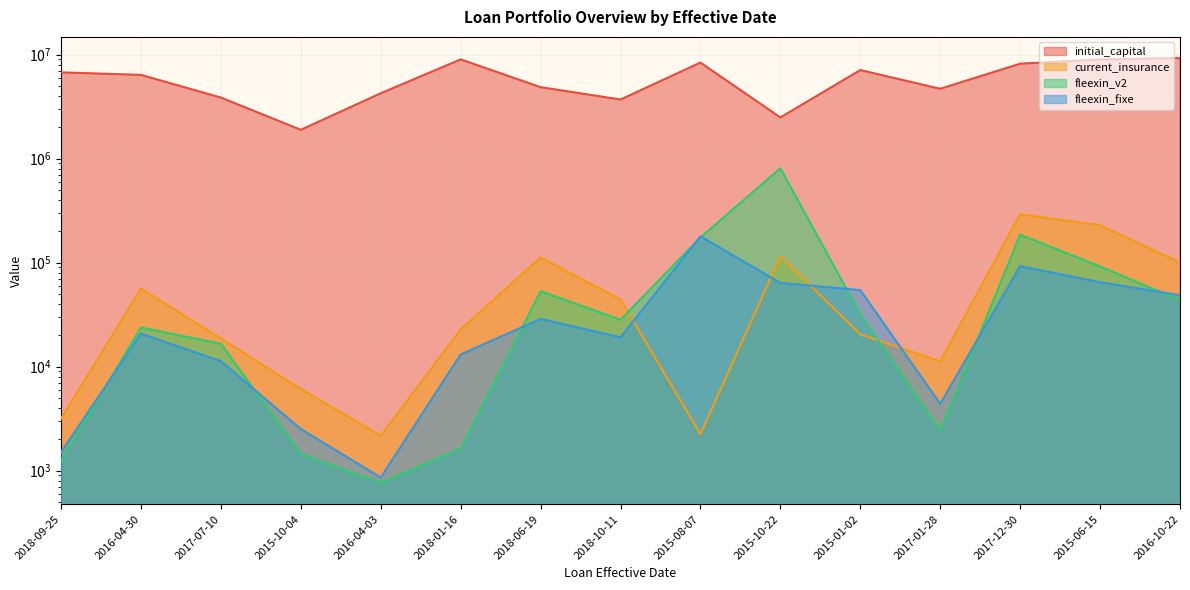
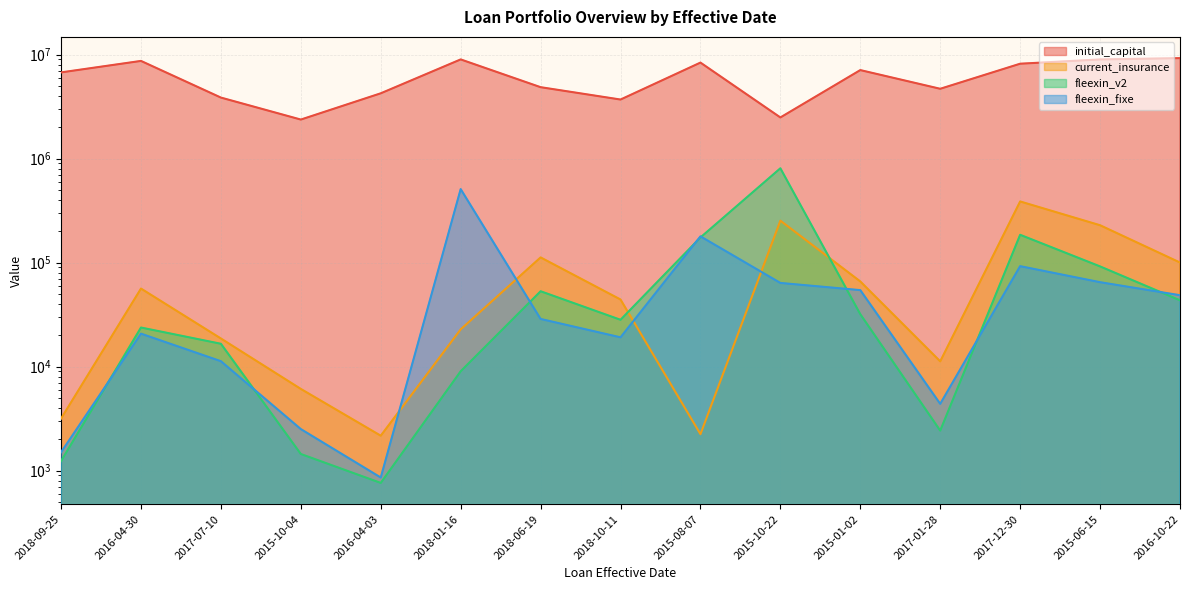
  {
    "initial_capital": {
      "2018-09-25": 7000000,
-     "2016-04-30": 6000000,
+     "2016-04-30": 9000000,
      "2017-07-10": 3900000,
-     "2015-10-04": 1900000,
+     "2015-10-04": 2400000,
      "2016-04-03": 4300000,
      "2018-01-16": 9000000,
      "2018-06-19": 5000000,
      "2018-10-11": 3700000,
      "2015-08-07": 8000000,
      "2015-10-22": 2500000,
      "2015-01-02": 7000000,
      "2017-01-28": 5000000,
      "2017-12-30": 8000000,
      "2016-10-22": 9000000
    },
    "current_insurance": {
      "2018-09-25": 3200,
      "2016-04-30": 60000,
      "2017-07-10": 19000,
      "2015-10-04": 6000,
      "2016-04-03": 2200,
      "2018-01-16": 23000,
      "2018-06-19": 110000,
      "2018-10-11": 44000,
      "2015-08-07": 2200,
-     "2015-10-22": 120000,
-     "2015-01-02": 20000,
+     "2015-10-22": 250000,
+     "2015-01-02": 70000,
      "2017-01-28": 11000,
-     "2017-12-30": 290000,
+     "2017-12-30": 390000,
      "2015-06-15": 230000,
      "2016-10-22": 100000
    },
    "fleexin_v2": {
      "2018-09-25": 1200,
      "2016-04-30": 24000,
      "2017-07-10": 17000,
      "2015-10-04": 1400,
      "2016-04-03": 800,
-     "2018-01-16": 1600,
+     "2018-01-16": 9000,
      "2018-06-19": 50000,
      "2018-10-11": 28000,
      "2015-10-22": 800000,
      "2015-01-02": 32000,
      "2017-01-28": 2400,
      "2017-12-30": 190000,
      "2015-06-15": 90000,
      "2016-10-22": 43000
    },
    "fleexin_fixe": {
      "2018-09-25": 1500,
      "2016-04-30": 21000,
      "2017-07-10": 11000,
      "2015-10-04": 2500,
      "2016-04-03": 900,
-     "2018-01-16": 13000,
+     "2018-01-16": 500000,
      "2018-06-19": 29000,
      "2018-10-11": 19000,
      "2015-10-22": 60000,
      "2015-01-02": 50000,
      "2017-01-28": 4400,
      "2017-12-30": 90000,
      "2015-06-15": 60000,
      "2016-10-22": 50000
    }
  }
